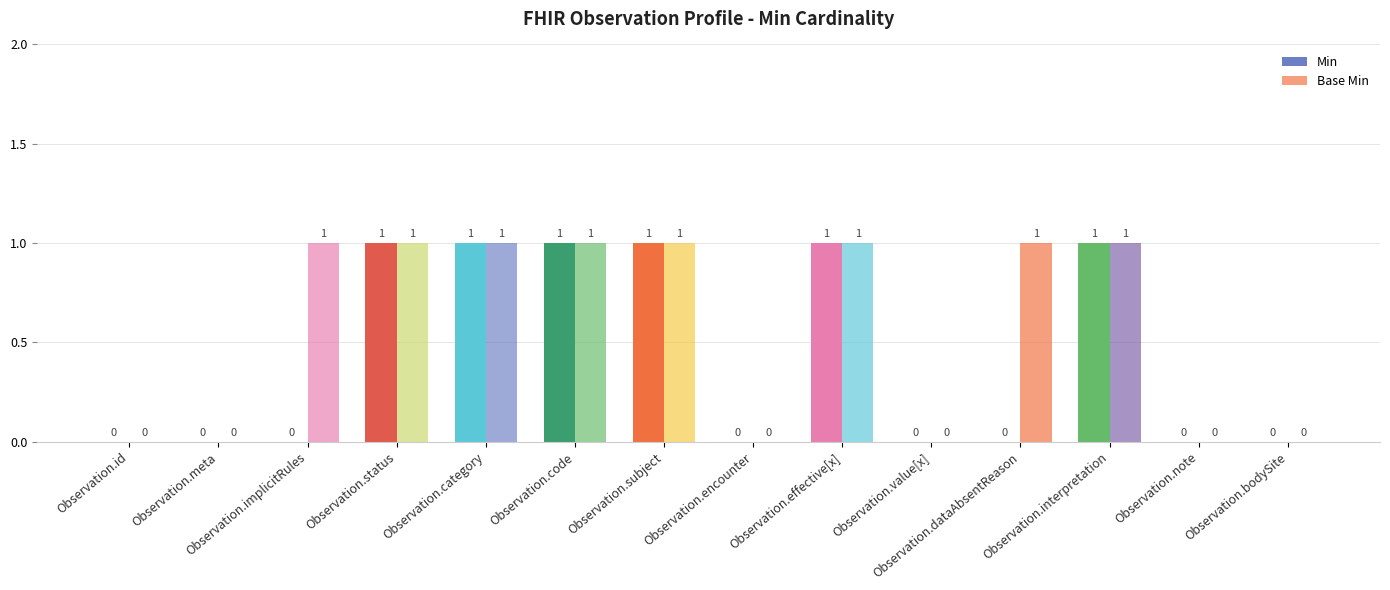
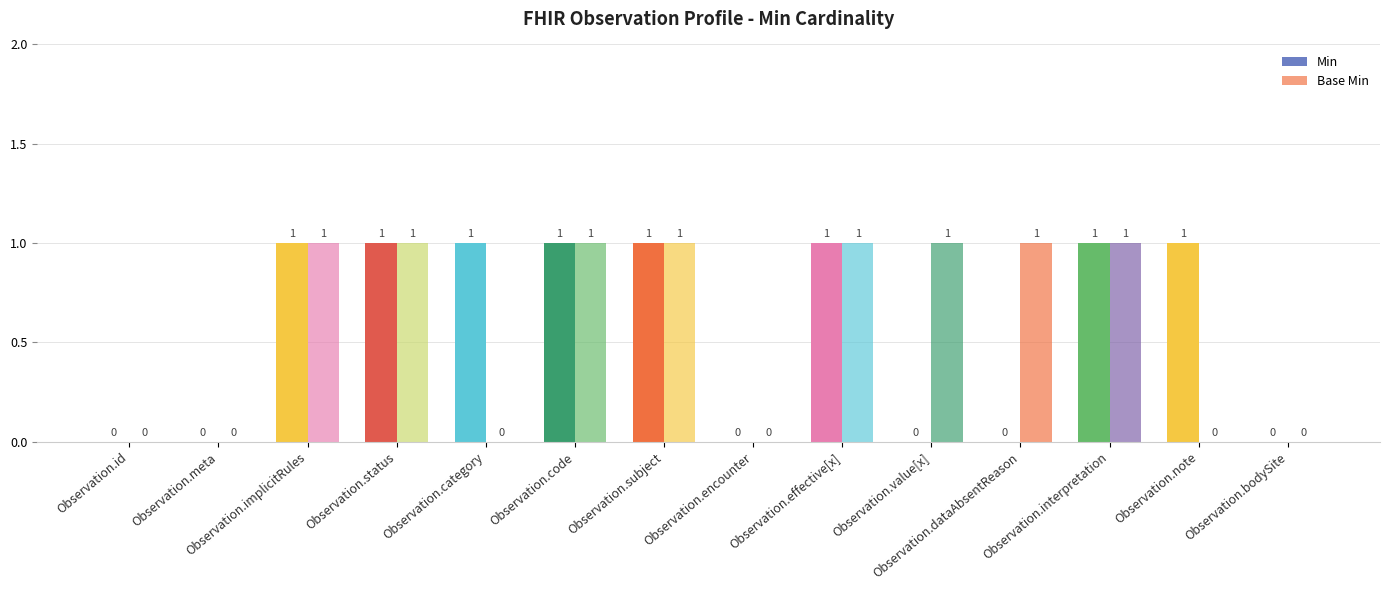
  {
    "Min": {
      "Observation.id": 0,
      "Observation.meta": 0,
-     "Observation.implicitRules": 0,
+     "Observation.implicitRules": 1,
      "Observation.status": 1,
      "Observation.category": 1,
      "Observation.code": 1,
      "Observation.subject": 1,
      "Observation.encounter": 0,
      "Observation.effective[x]": 1,
      "Observation.value[x]": 0,
      "Observation.dataAbsentReason": 0,
      "Observation.interpretation": 1,
-     "Observation.note": 0,
+     "Observation.note": 1,
      "Observation.bodySite": 0
    },
    "Base Min": {
      "Observation.id": 0,
      "Observation.meta": 0,
      "Observation.implicitRules": 1,
      "Observation.status": 1,
-     "Observation.category": 1,
+     "Observation.category": 0,
      "Observation.code": 1,
      "Observation.subject": 1,
      "Observation.encounter": 0,
      "Observation.effective[x]": 1,
-     "Observation.value[x]": 0,
+     "Observation.value[x]": 1,
      "Observation.dataAbsentReason": 1,
      "Observation.interpretation": 1,
      "Observation.note": 0,
      "Observation.bodySite": 0
    }
  }
